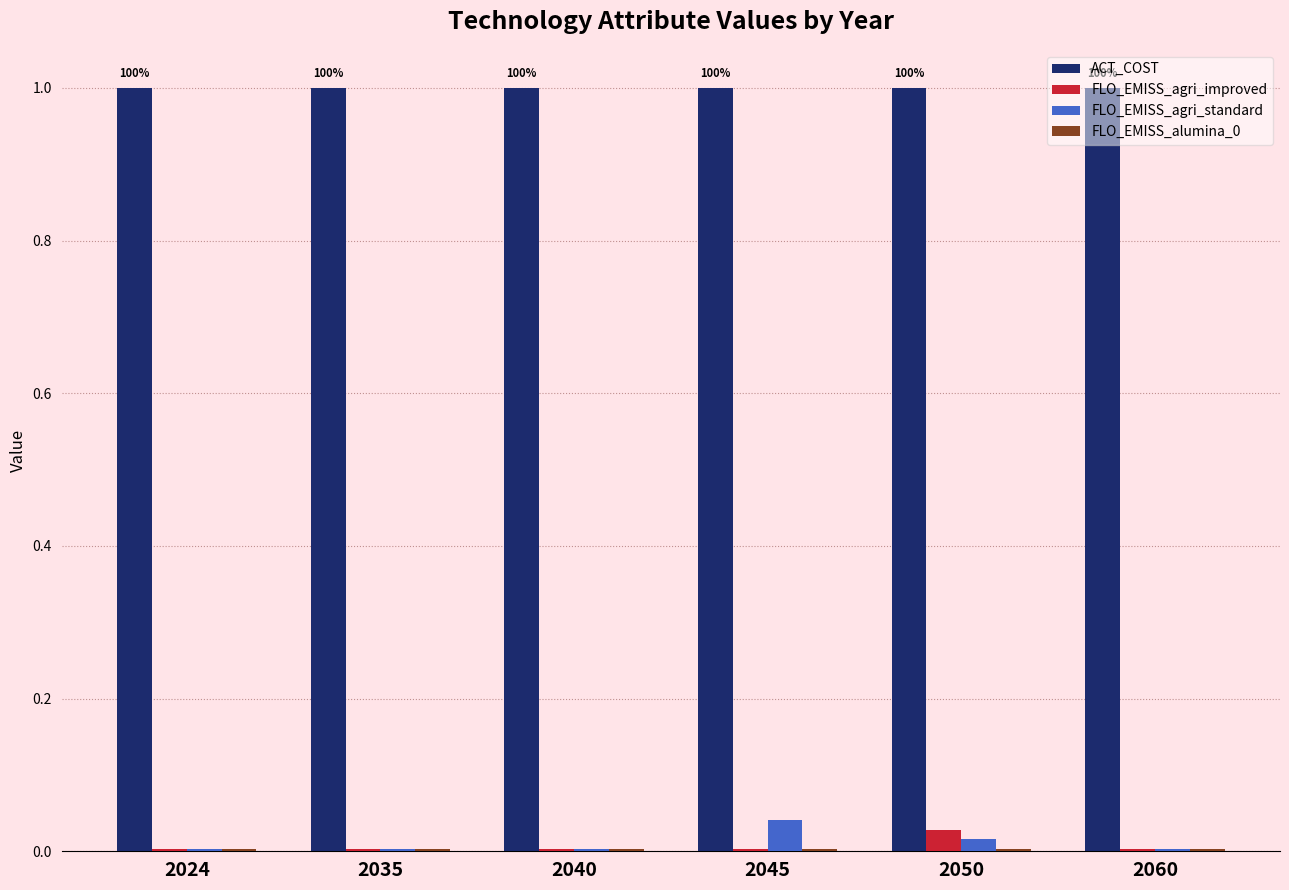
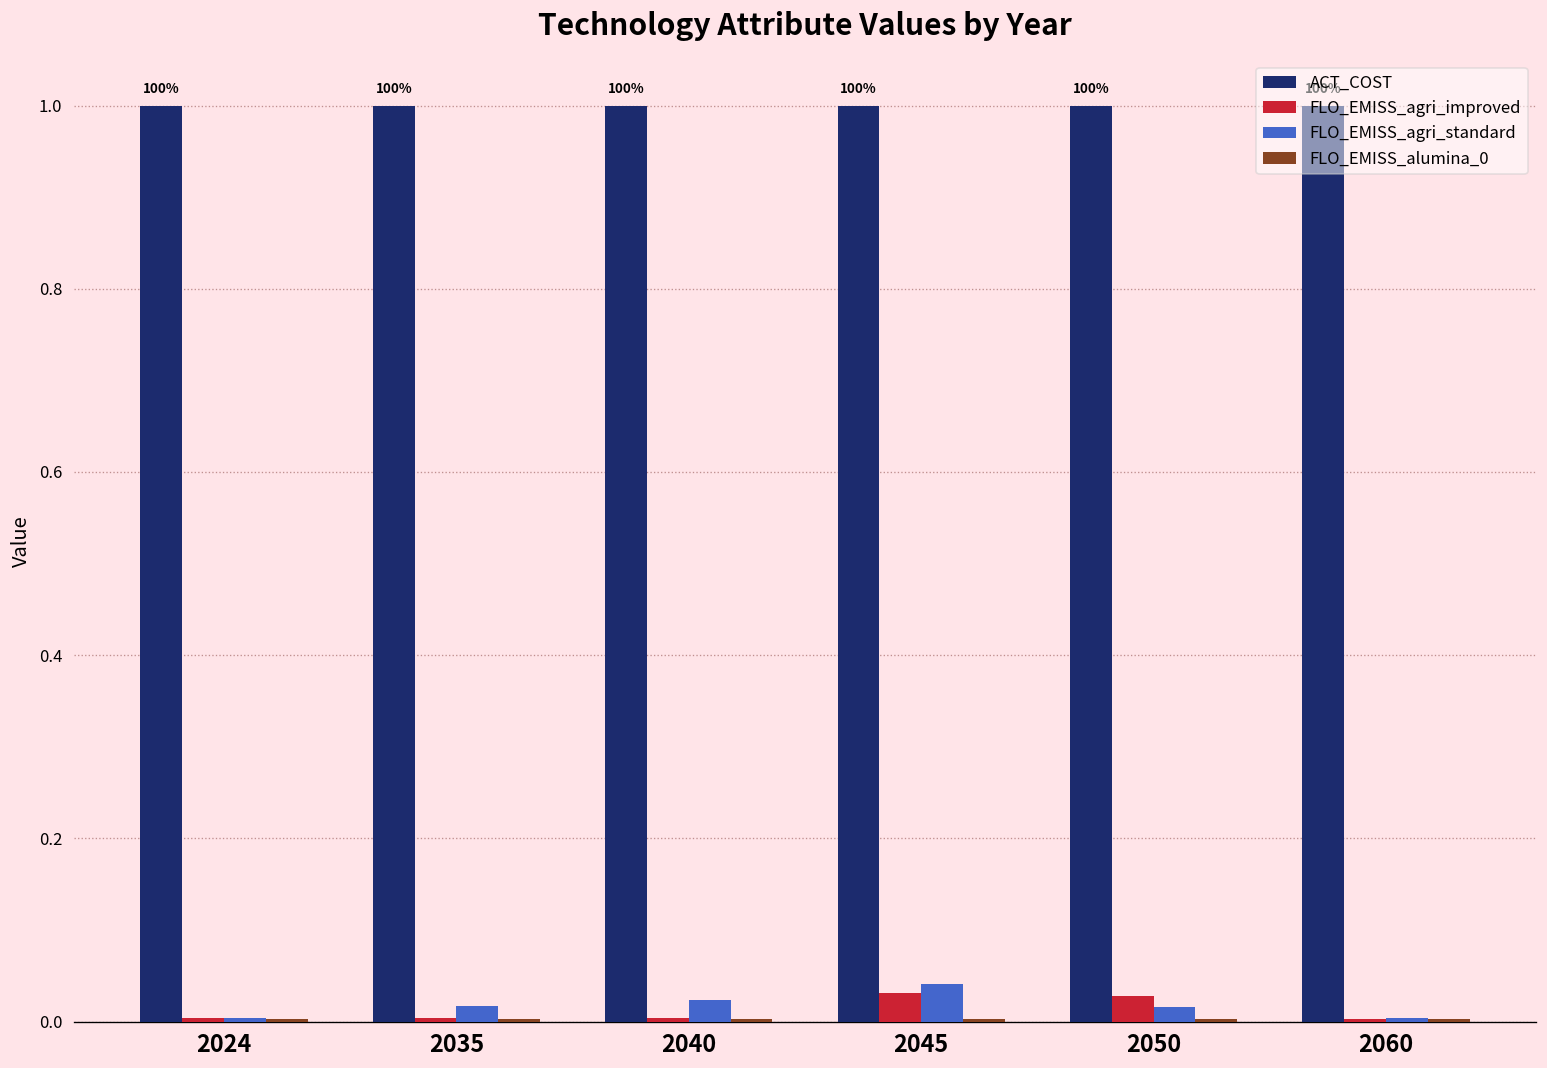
  {
    "ACT_COST": {
      "2024": "100%",
      "2035": "100%",
      "2040": "100%",
      "2045": "100%",
      "2050": "100%"
    },
    "FLO_EMISS_agri_improved": {
      "2024": "0.00",
      "2035": "0.00",
      "2040": "0.00",
-     "2045": "0.00",
+     "2045": "0.03",
      "2050": "0.03",
      "2060": "0.00"
    },
    "FLO_EMISS_agri_standard": {
      "2024": "0.00",
-     "2035": "0.00",
-     "2040": "0.00",
+     "2035": "0.02",
+     "2040": "0.02",
      "2045": "0.04",
      "2050": "0.02",
      "2060": "0.00"
    }
  }
